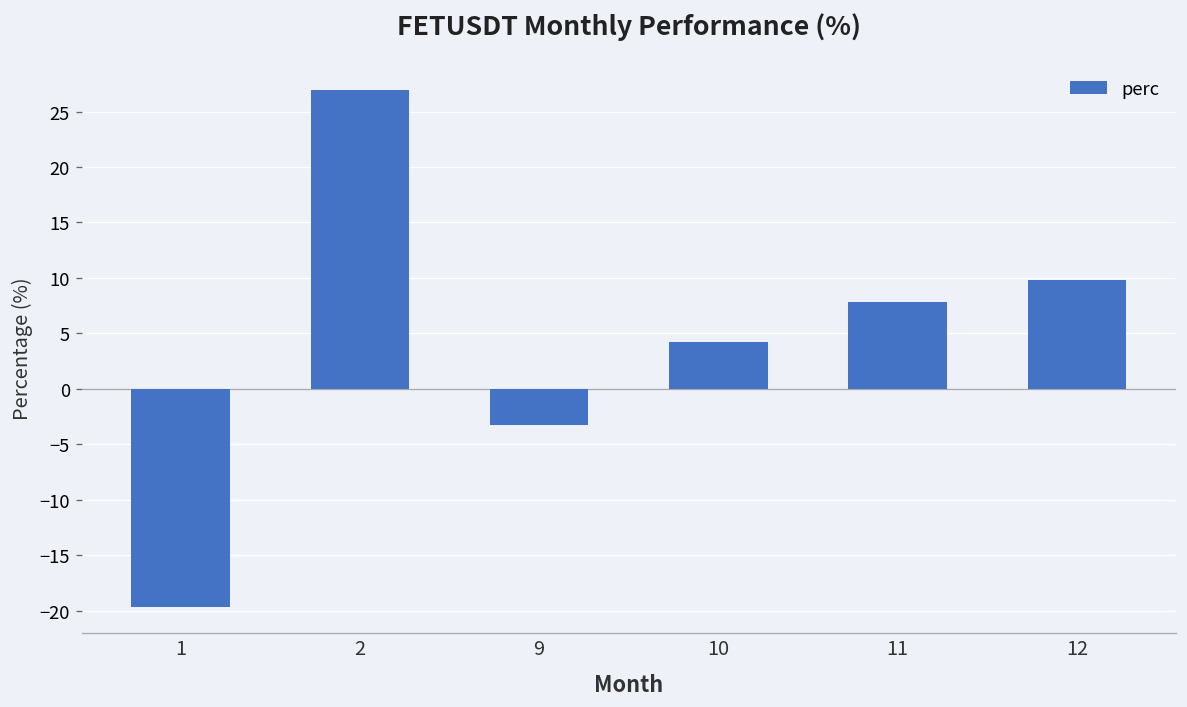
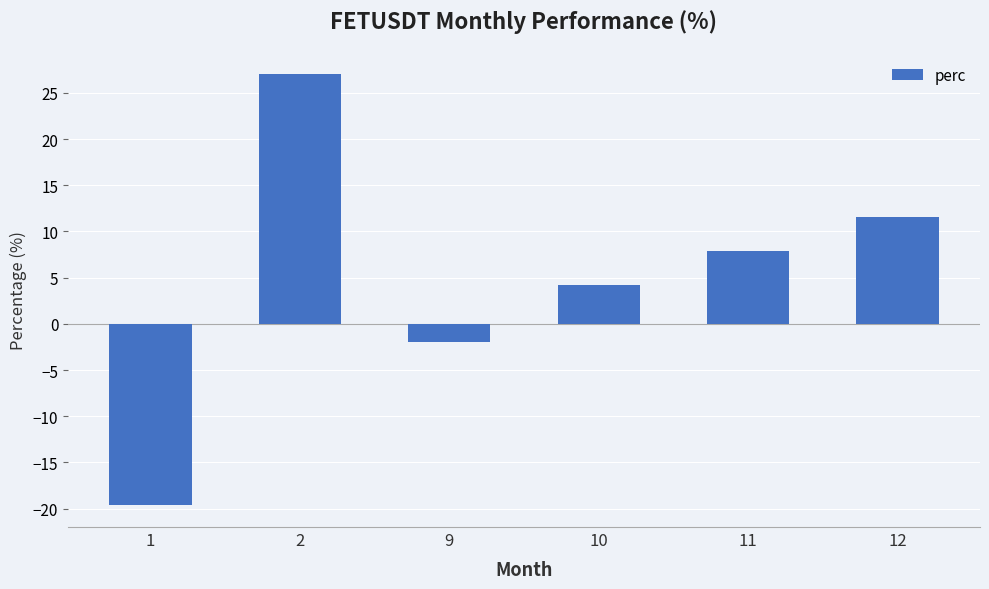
  {
    "1": -20,
    "2": 27,
-   "9": -3,
+   "9": -2,
    "10": 4,
    "11": 8,
-   "12": 10
+   "12": 12
  }
